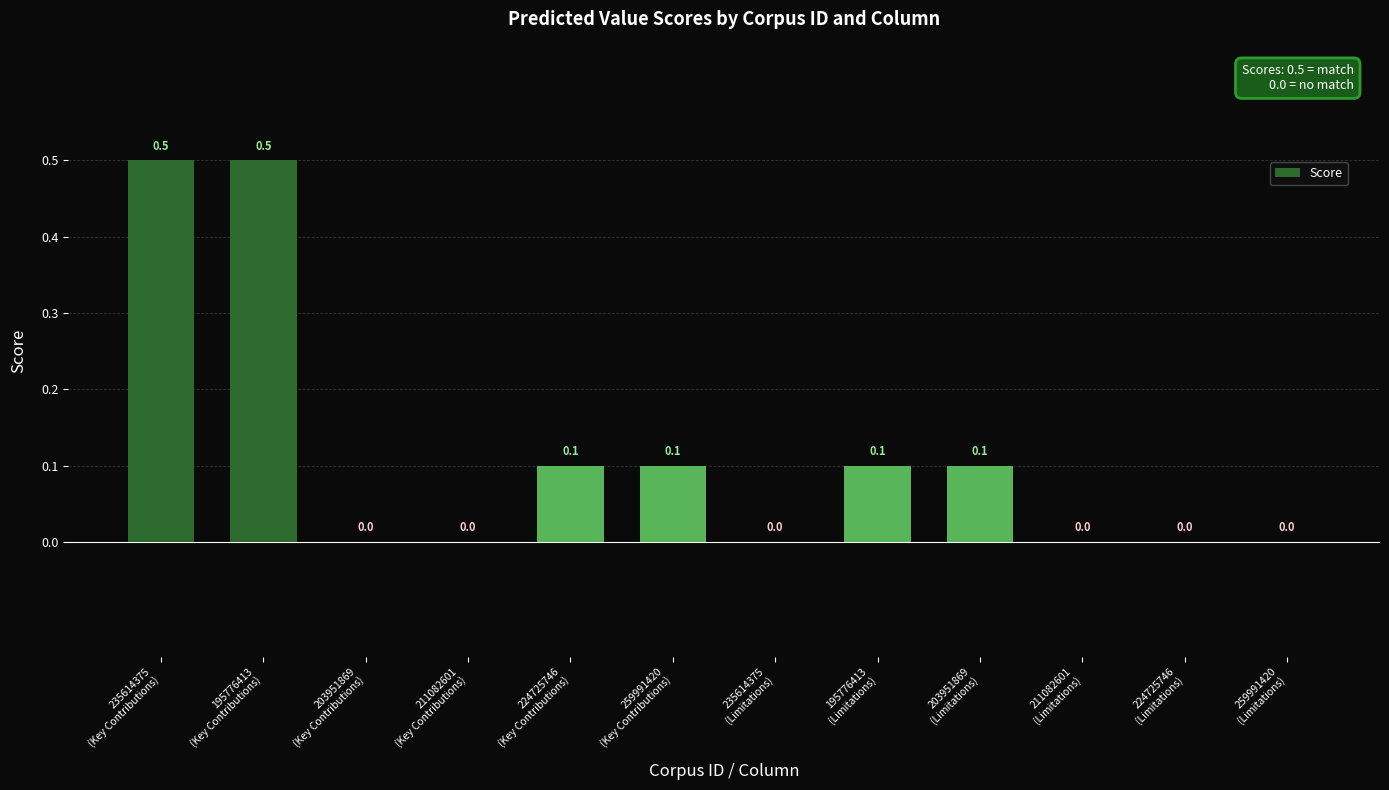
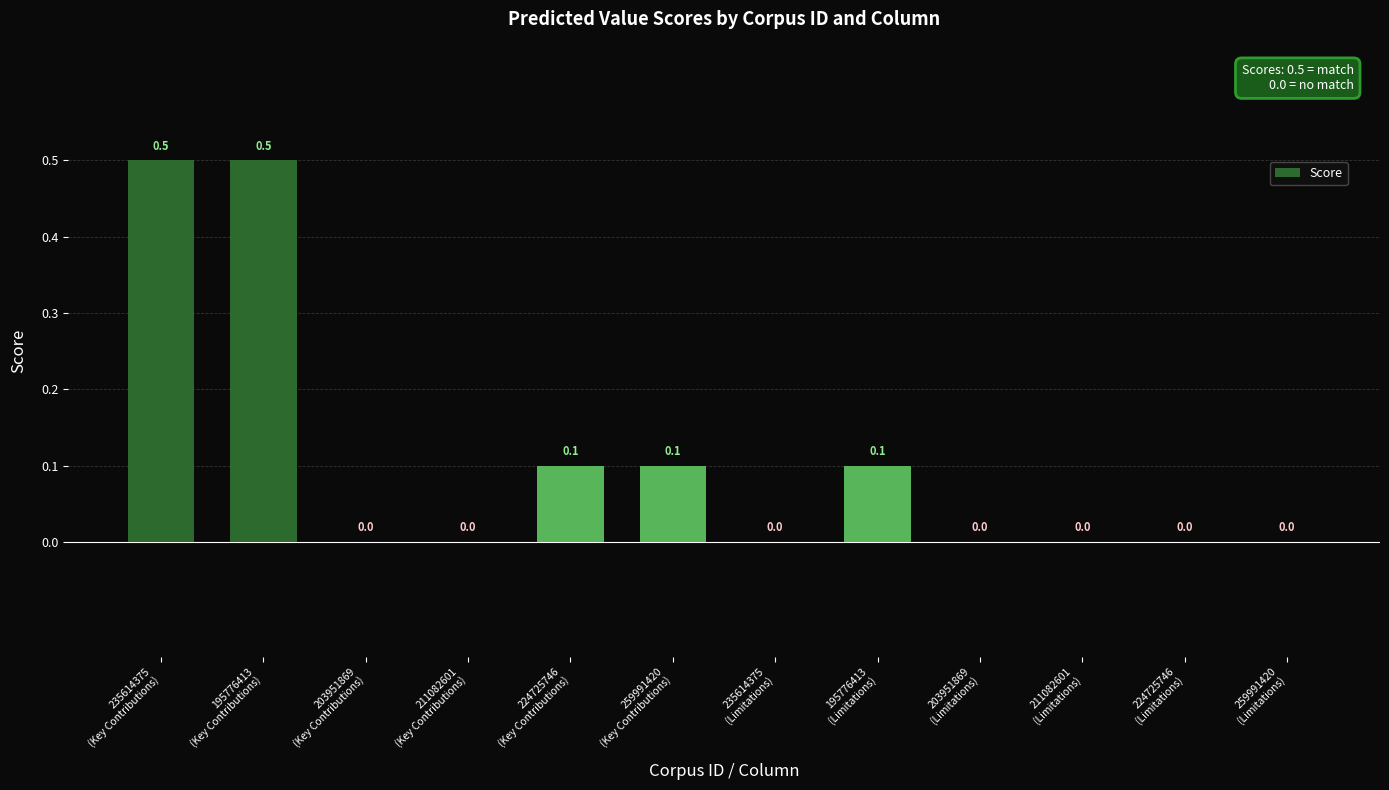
  {
    "235614375 (Key Contributions)": 0.5,
    "195776413 (Key Contributions)": 0.5,
    "203951869 (Key Contributions)": 0.0,
    "211082601 (Key Contributions)": 0.0,
    "224725746 (Key Contributions)": 0.1,
    "259991420 (Key Contributions)": 0.1,
    "235614375 (Limitations)": 0.0,
    "195776413 (Limitations)": 0.1,
-   "203951869 (Limitations)": 0.1,
+   "203951869 (Limitations)": 0.0,
    "211082601 (Limitations)": 0.0,
    "224725746 (Limitations)": 0.0,
    "259991420 (Limitations)": 0.0
  }
